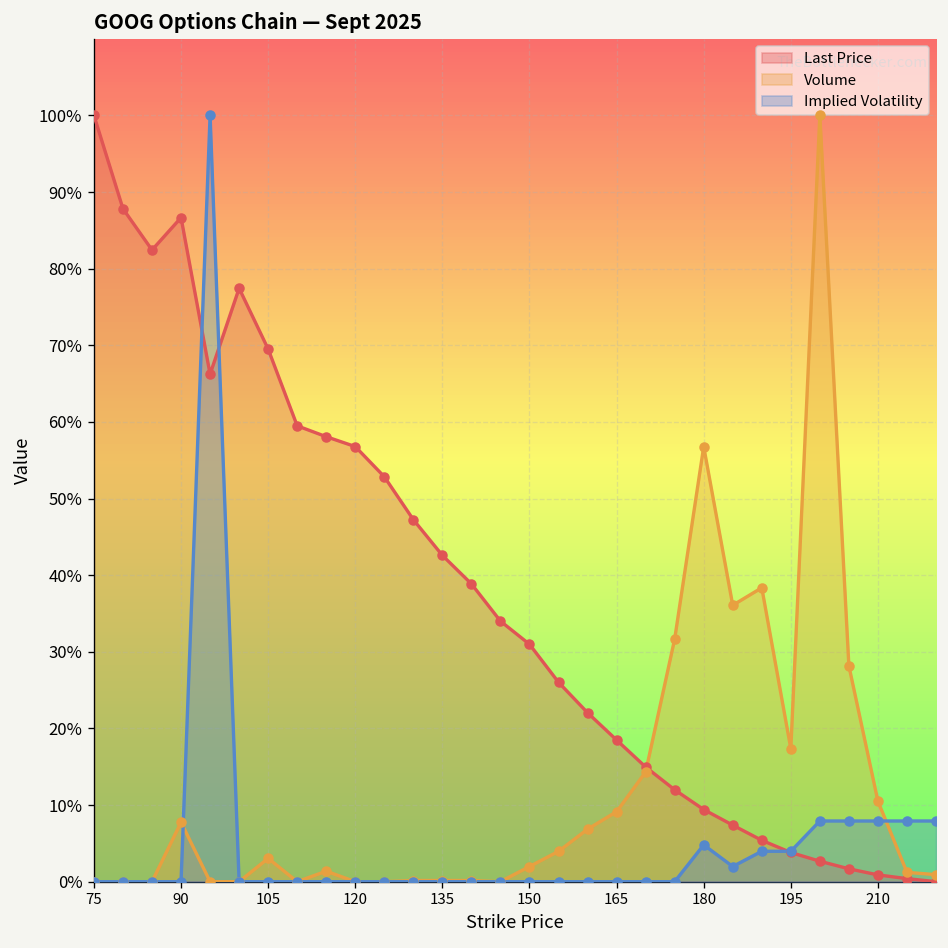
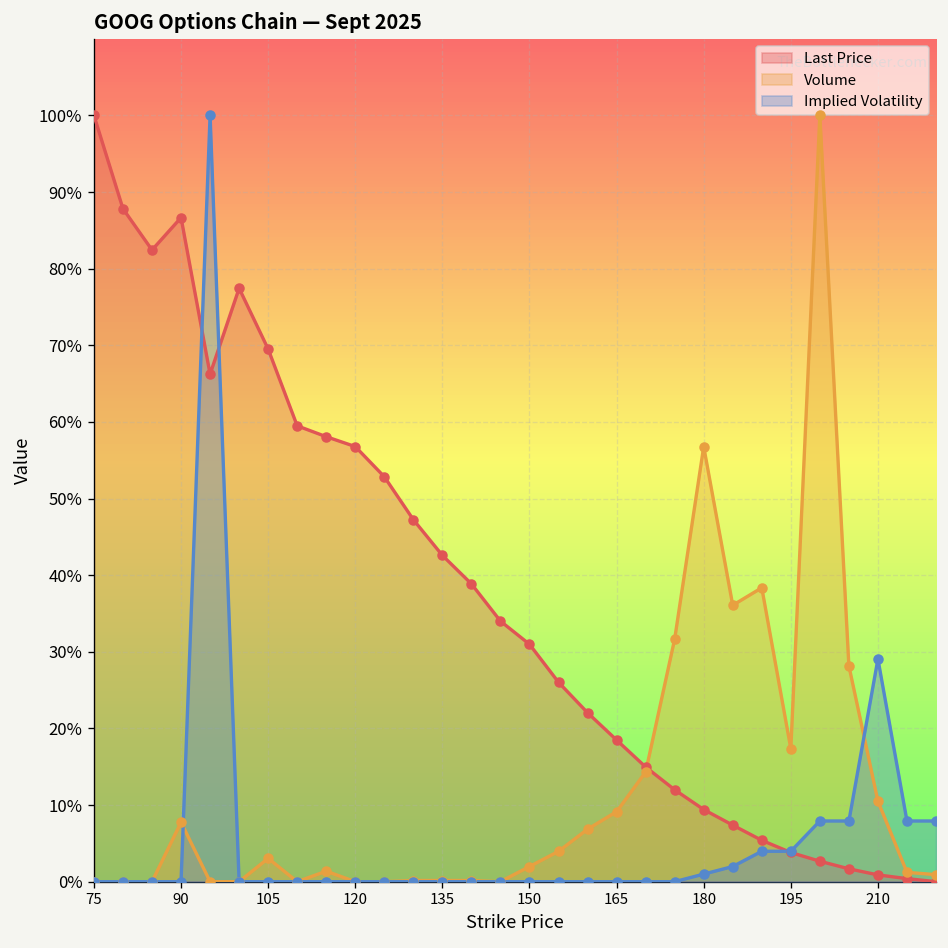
  {
    "Implied Volatility": {
      "90": "0%",
      "105": "0%",
      "150": "0%",
      "165": "0%",
-     "180": "5%",
-     "210": "8%"
+     "180": "1%",
+     "210": "29%"
    }
  }
